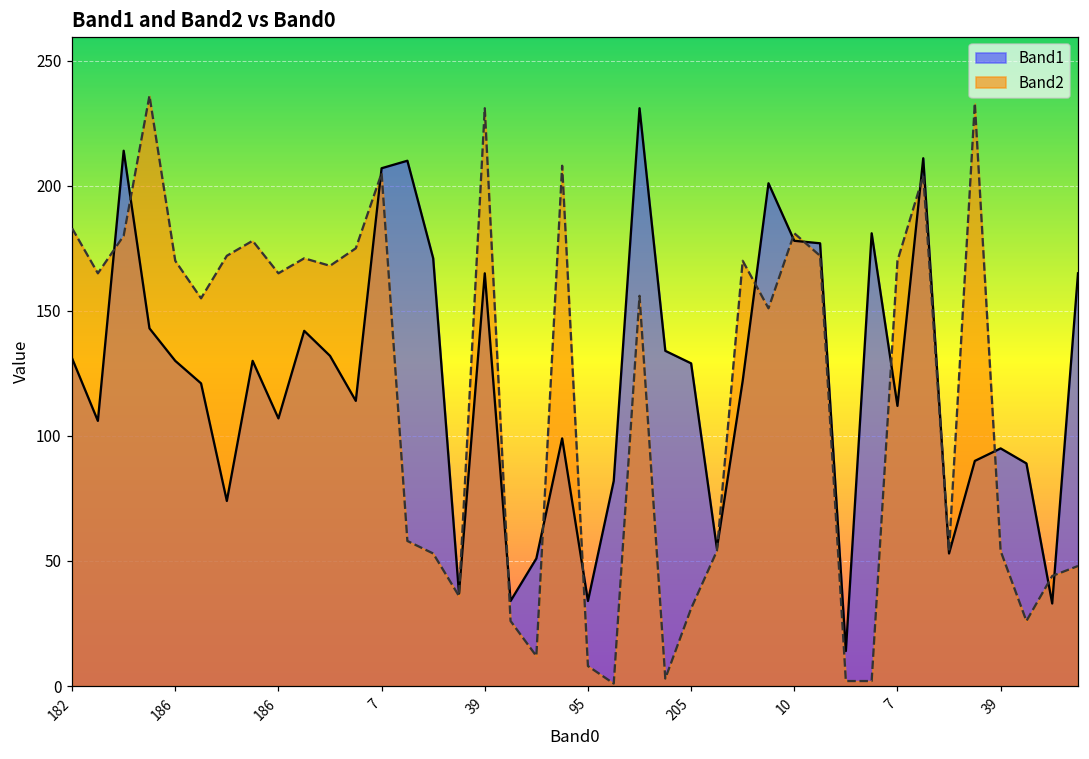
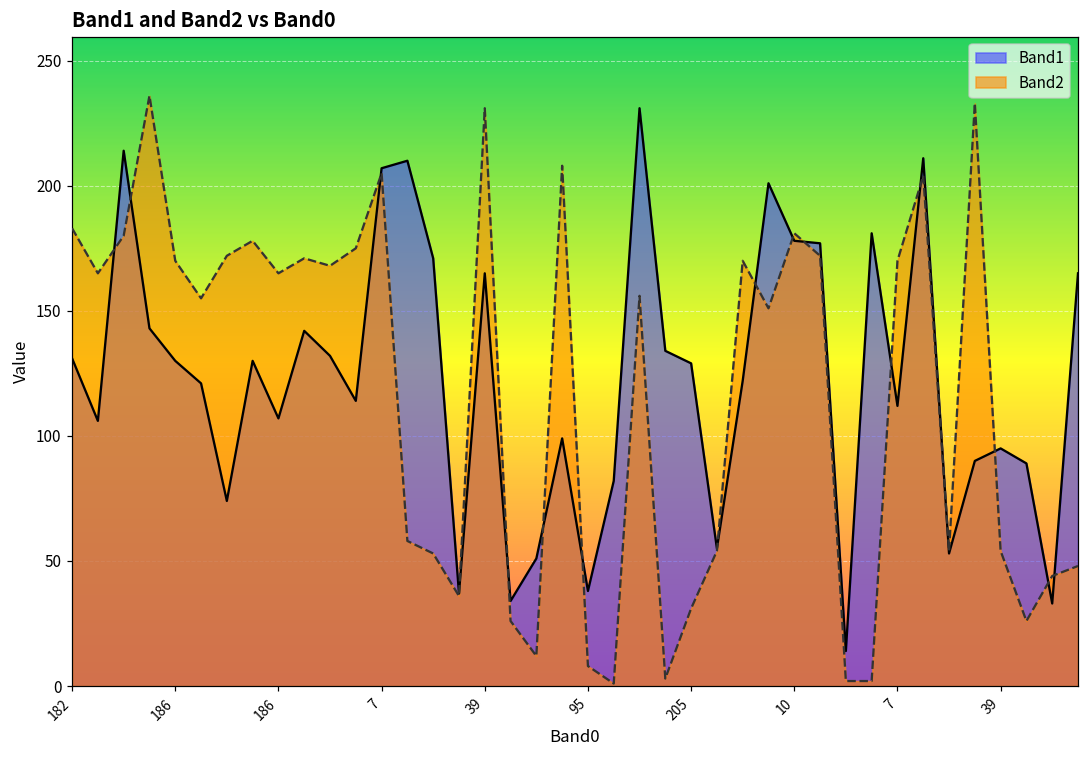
  {
    "Band1": {
      "182": 131,
-     "95": 34,
+     "95": 38,
      "205": 129
    },
    "Band2": {
      "182": 183,
      "95": 8,
      "205": 31
    }
  }
